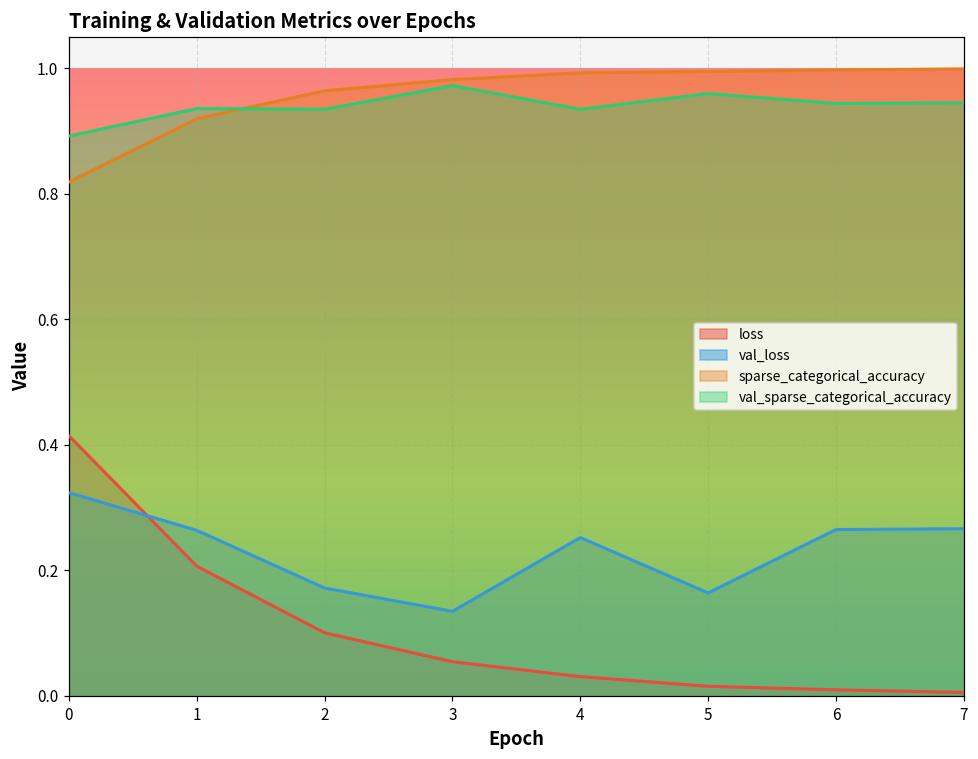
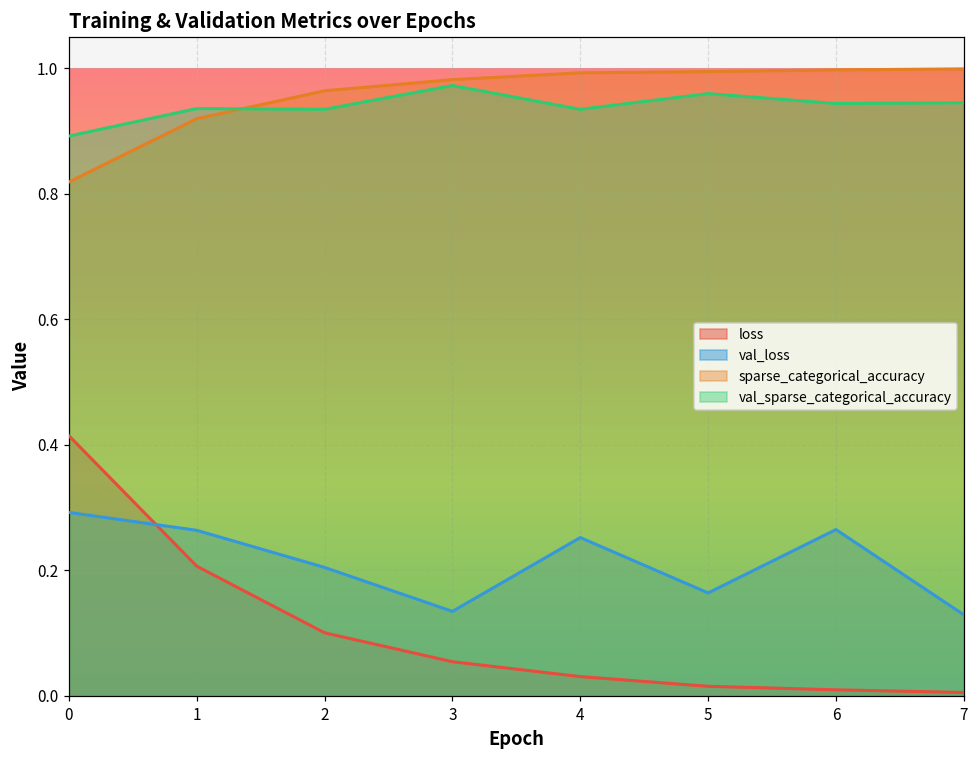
  {
    "val_loss": {
-     "0": 0.32,
+     "0": 0.29,
      "1": 0.26,
-     "2": 0.17,
+     "2": 0.20,
      "3": 0.13,
      "4": 0.25,
      "5": 0.16,
      "6": 0.27,
-     "7": 0.27
+     "7": 0.13
    },
    "val_sparse_categorical_accuracy": {
      "0": 0.89,
      "1": 0.94,
      "2": 0.93,
      "3": 0.97,
      "4": 0.93,
      "5": 0.96,
      "6": 0.94,
      "7": 0.94
    }
  }
